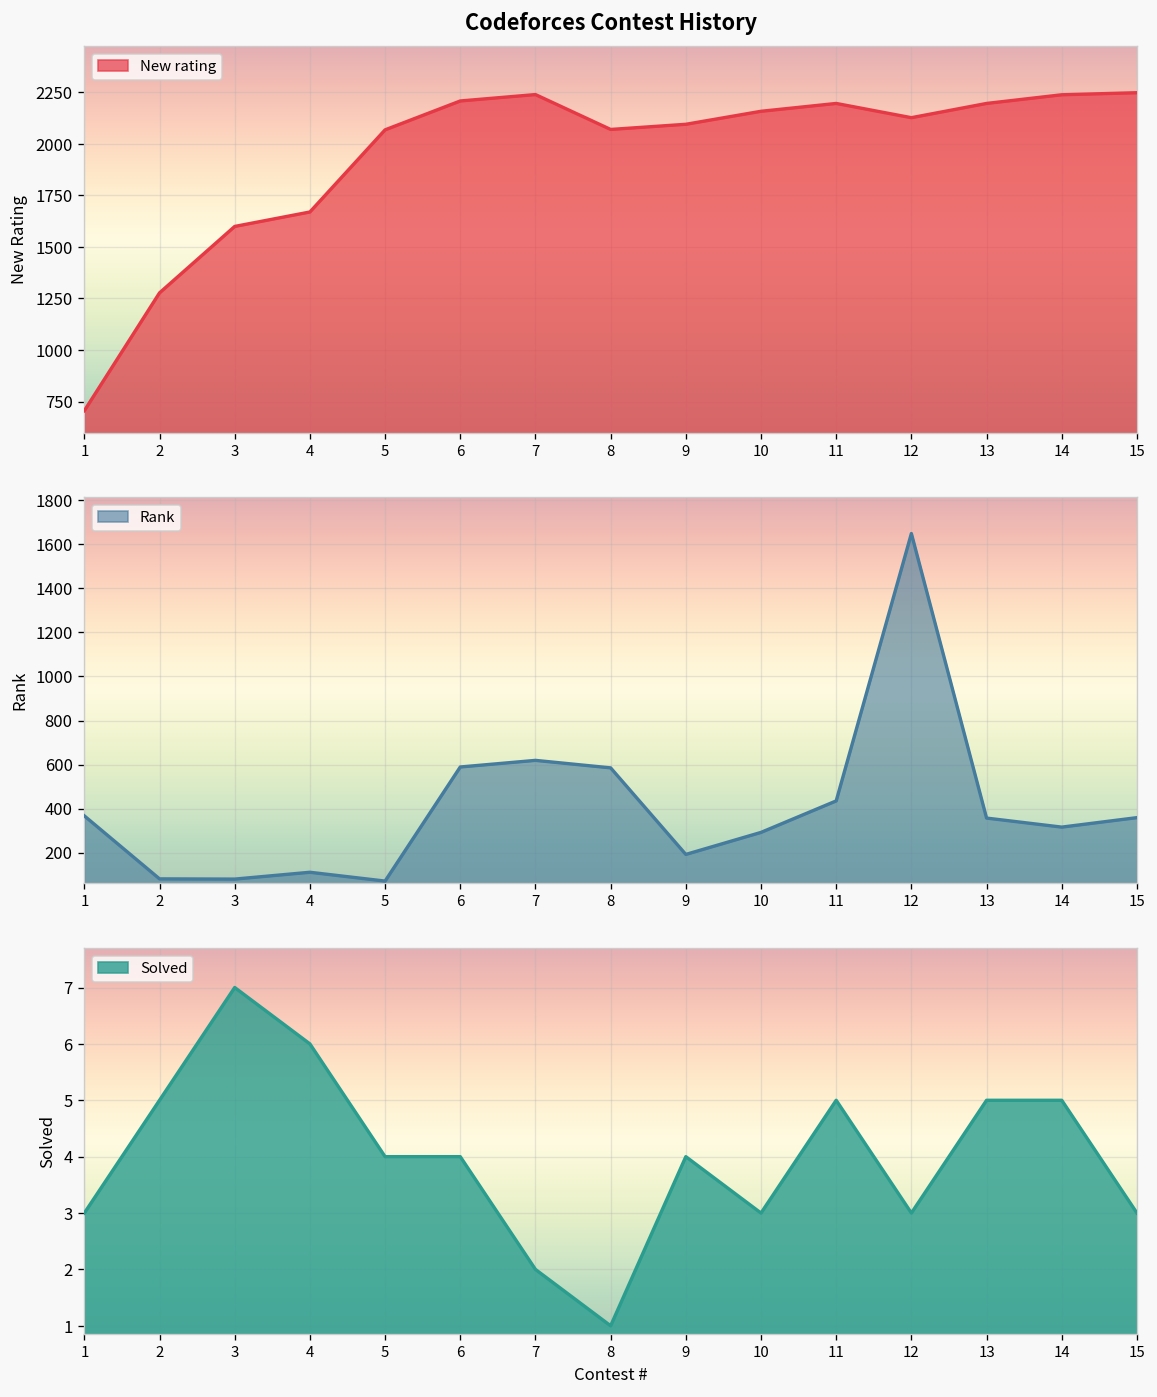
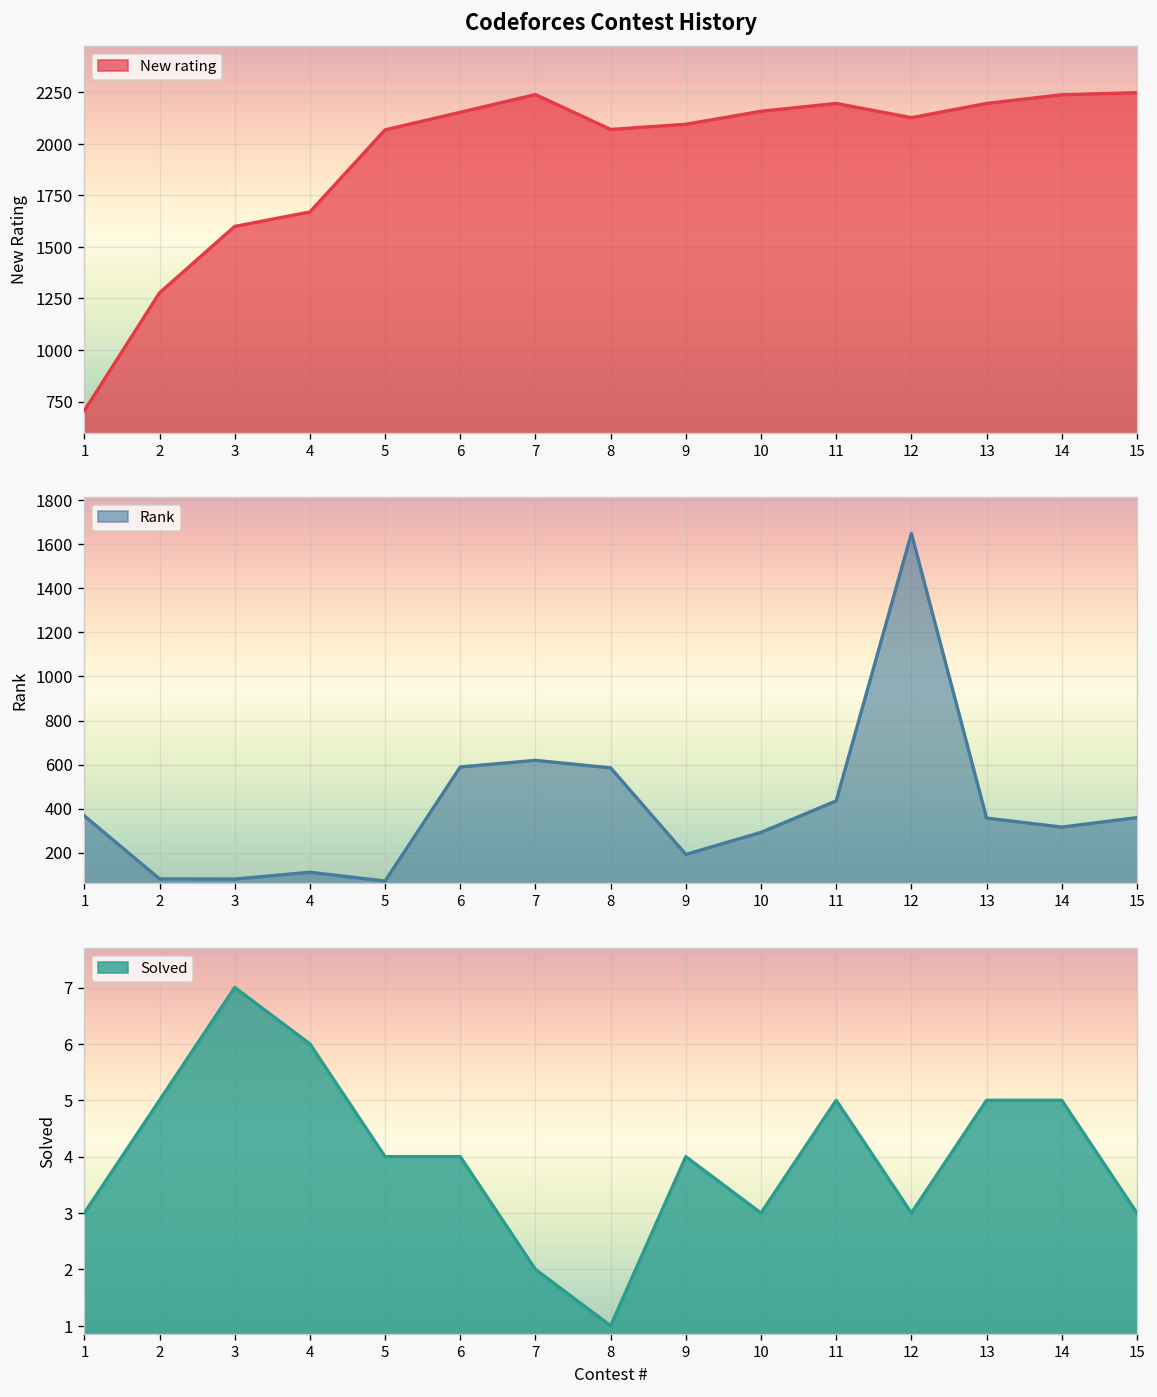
  {
    "Codeforces Contest History": {
      "1": 710,
      "2": 1280,
      "3": 1600,
      "4": 1670,
      "5": 2070,
-     "6": 2210,
+     "6": 2150,
      "7": 2240,
      "8": 2070,
      "9": 2090,
      "10": 2160,
      "11": 2200,
      "12": 2130,
      "13": 2200,
      "14": 2240,
      "15": 2250
    }
  }
